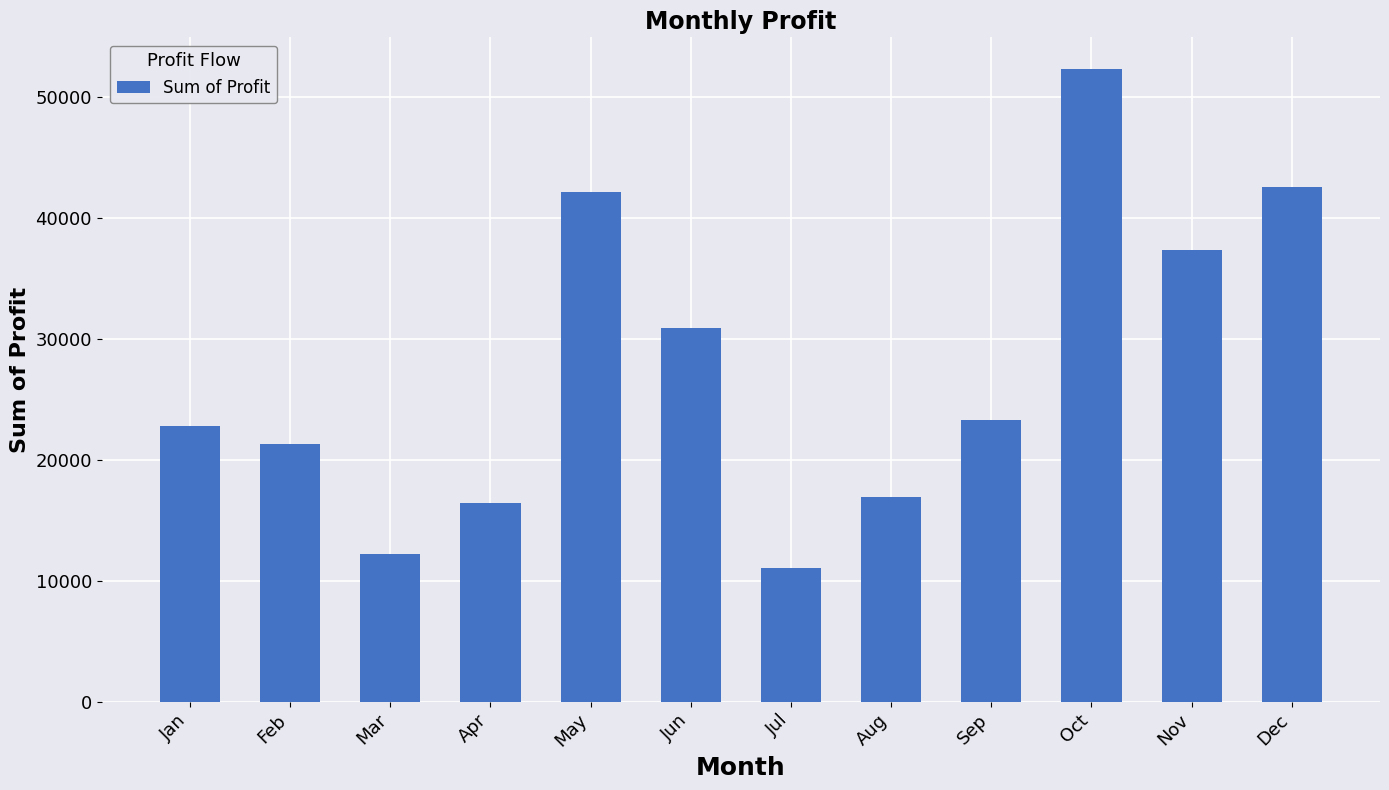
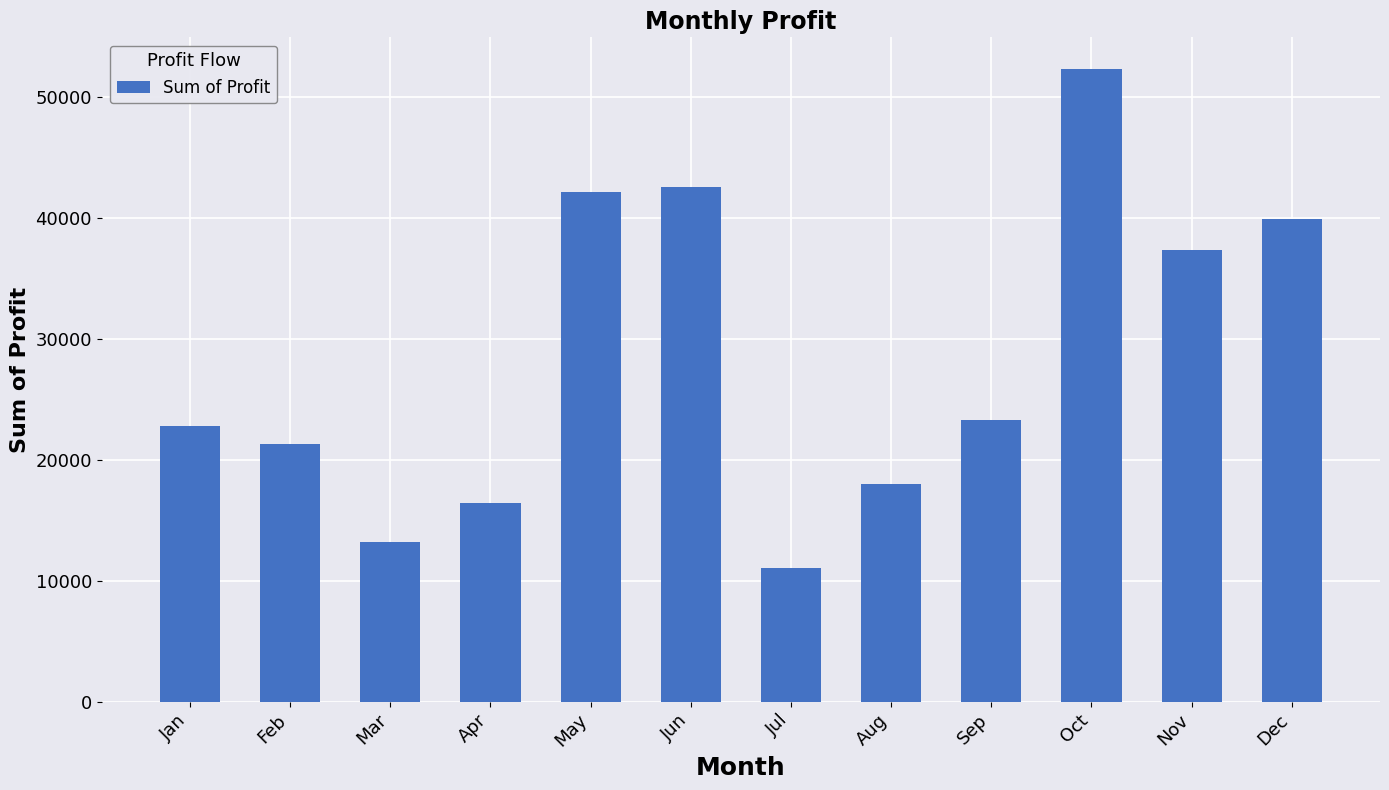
  {
    "Jan": 22800,
    "Feb": 21300,
-   "Mar": 12200,
+   "Mar": 13200,
    "Apr": 16400,
    "May": 42100,
-   "Jun": 30900,
+   "Jun": 42600,
    "Jul": 11000,
-   "Aug": 16900,
+   "Aug": 18000,
    "Sep": 23300,
    "Oct": 52300,
    "Nov": 37400,
-   "Dec": 42500
+   "Dec": 39900
  }
